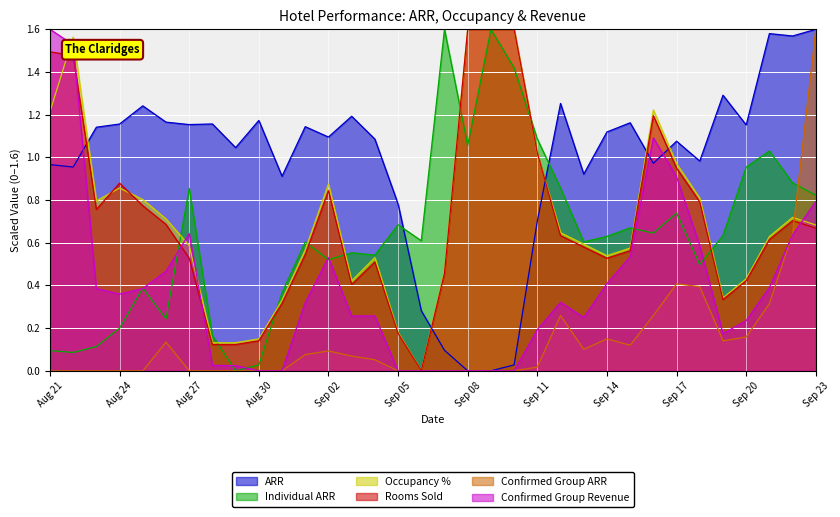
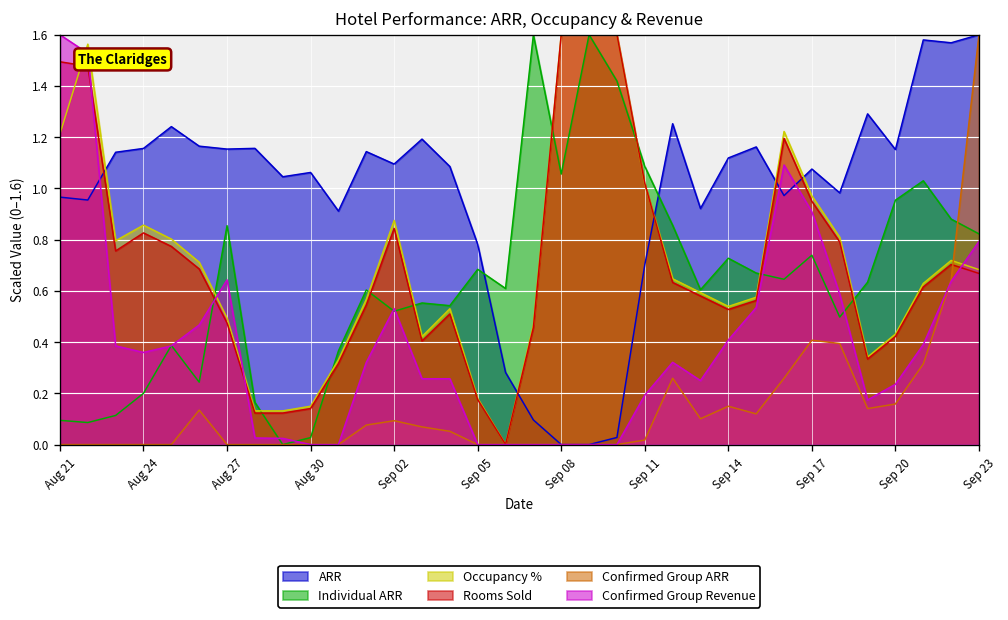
  {
    "ARR": {
      "Aug 21": 0.97,
      "Aug 24": 1.16,
      "Aug 27": 1.15,
-     "Aug 30": 1.17,
+     "Aug 30": 1.06,
      "Sep 02": 1.10,
      "Sep 05": 0.78,
      "Sep 11": 0.70,
      "Sep 14": 1.12,
      "Sep 17": 1.08,
      "Sep 20": 1.15
    },
    "Individual ARR": {
      "Aug 21": 0.09,
      "Aug 24": 0.20,
      "Aug 27": 0.85,
      "Aug 30": 0.03,
      "Sep 05": 0.68,
      "Sep 08": 1.06,
      "Sep 11": 1.09,
-     "Sep 14": 0.63,
+     "Sep 14": 0.73,
      "Sep 17": 0.74,
      "Sep 20": 0.95,
      "Sep 23": 0.82
    },
    "Occupancy %": {
      "Aug 21": 1.21,
      "Aug 24": 0.86,
-     "Aug 27": 0.59,
+     "Aug 27": 0.49,
      "Sep 02": 0.87,
      "Sep 14": 0.54,
      "Sep 17": 0.97,
      "Sep 23": 0.68
    },
    "Rooms Sold": {
      "Aug 21": 1.49,
-     "Aug 24": 0.88,
-     "Aug 27": 0.53,
+     "Aug 24": 0.83,
+     "Aug 27": 0.47,
      "Sep 02": 0.84,
      "Sep 14": 0.53,
      "Sep 17": 0.95,
      "Sep 23": 0.67
    },
    "Confirmed Group ARR": {
      "Aug 21": 0.00,
      "Aug 24": 0.00,
      "Aug 27": 0.00,
      "Sep 02": 0.09,
      "Sep 11": 0.02,
      "Sep 14": 0.15,
      "Sep 17": 0.41,
      "Sep 20": 0.16
    },
    "Confirmed Group Revenue": {
      "Aug 21": 1.60,
      "Aug 24": 0.36,
      "Aug 27": 0.64,
      "Sep 11": 0.19,
      "Sep 14": 0.41,
      "Sep 17": 0.91,
      "Sep 20": 0.24,
      "Sep 23": 0.79
    }
  }
